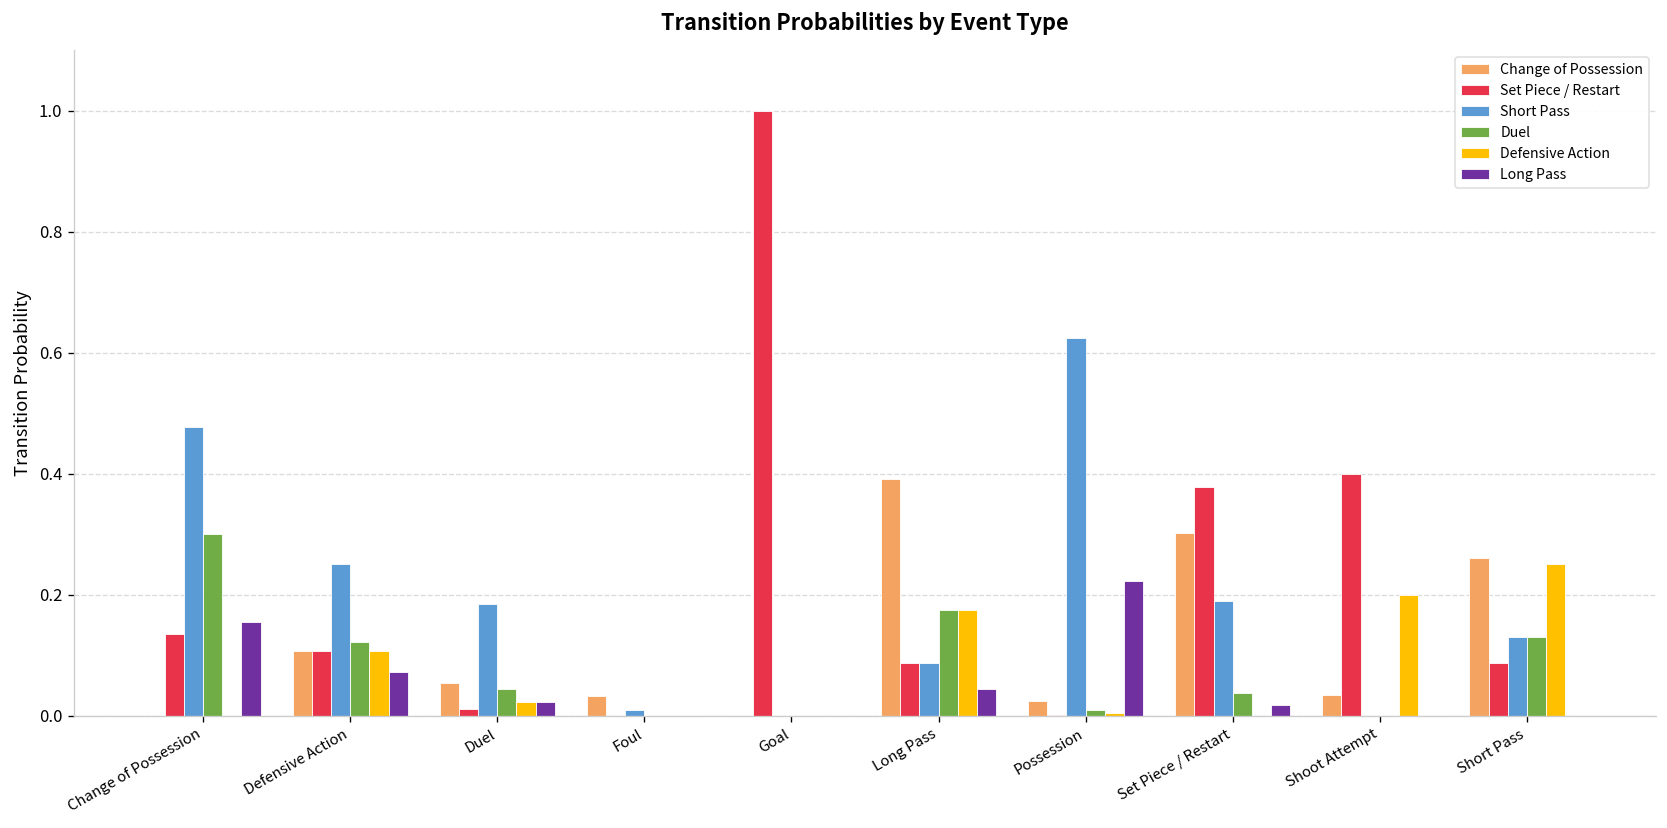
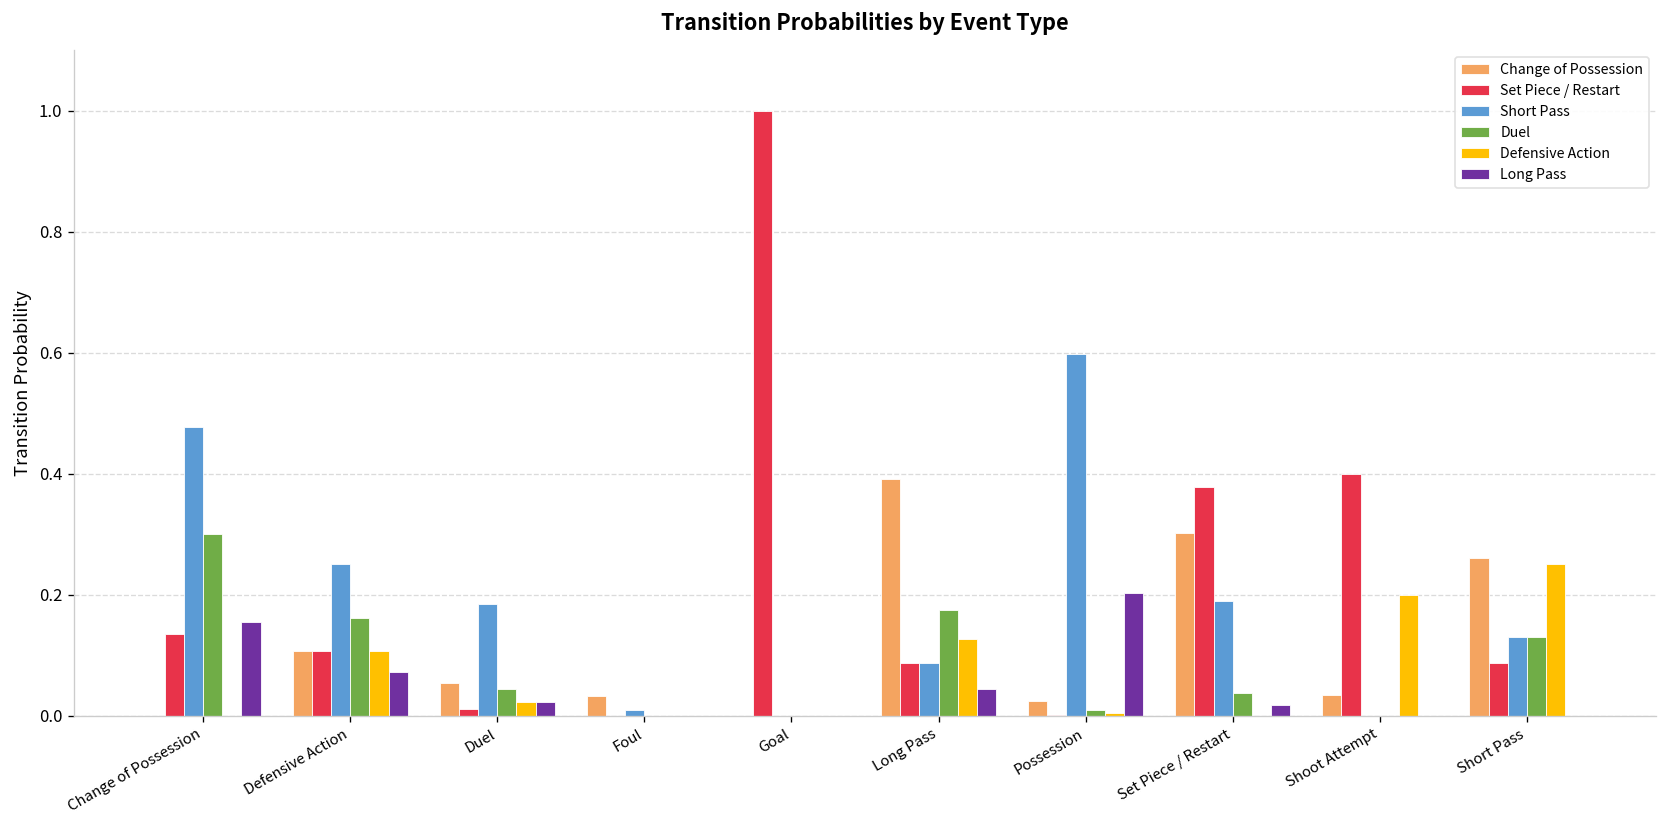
  {
    "Change of Possession": {
      "Change of Possession": 0.00,
      "Defensive Action": 0.11,
      "Duel": 0.05,
      "Foul": 0.03,
      "Goal": 0.00,
      "Long Pass": 0.39,
      "Possession": 0.02,
      "Set Piece / Restart": 0.30,
      "Shoot Attempt": 0.03,
      "Short Pass": 0.26
    },
    "Set Piece / Restart": {
      "Change of Possession": 0.14,
      "Defensive Action": 0.11,
      "Duel": 0.01,
      "Foul": 0.00,
      "Goal": 1.00,
      "Long Pass": 0.09,
      "Set Piece / Restart": 0.38,
      "Shoot Attempt": 0.40,
      "Short Pass": 0.09
    },
    "Short Pass": {
      "Change of Possession": 0.48,
      "Defensive Action": 0.25,
      "Duel": 0.18,
      "Foul": 0.01,
      "Goal": 0.00,
      "Long Pass": 0.09,
-     "Possession": 0.62,
+     "Possession": 0.60,
      "Set Piece / Restart": 0.19,
      "Shoot Attempt": 0.00,
      "Short Pass": 0.13
    },
    "Duel": {
      "Change of Possession": 0.30,
-     "Defensive Action": 0.12,
+     "Defensive Action": 0.16,
      "Duel": 0.04,
      "Foul": 0.00,
      "Goal": 0.00,
      "Long Pass": 0.17,
      "Possession": 0.01,
      "Set Piece / Restart": 0.04,
      "Shoot Attempt": 0.00,
      "Short Pass": 0.13
    },
    "Defensive Action": {
      "Change of Possession": 0.00,
      "Defensive Action": 0.11,
      "Duel": 0.02,
      "Foul": 0.00,
      "Goal": 0.00,
-     "Long Pass": 0.17,
+     "Long Pass": 0.13,
      "Set Piece / Restart": 0.00,
      "Shoot Attempt": 0.20,
      "Short Pass": 0.25
    },
    "Long Pass": {
      "Change of Possession": 0.15,
      "Defensive Action": 0.07,
      "Duel": 0.02,
      "Foul": 0.00,
      "Goal": 0.00,
      "Long Pass": 0.04,
-     "Possession": 0.22,
+     "Possession": 0.20,
      "Set Piece / Restart": 0.02,
      "Shoot Attempt": 0.00,
      "Short Pass": 0.00
    }
  }
